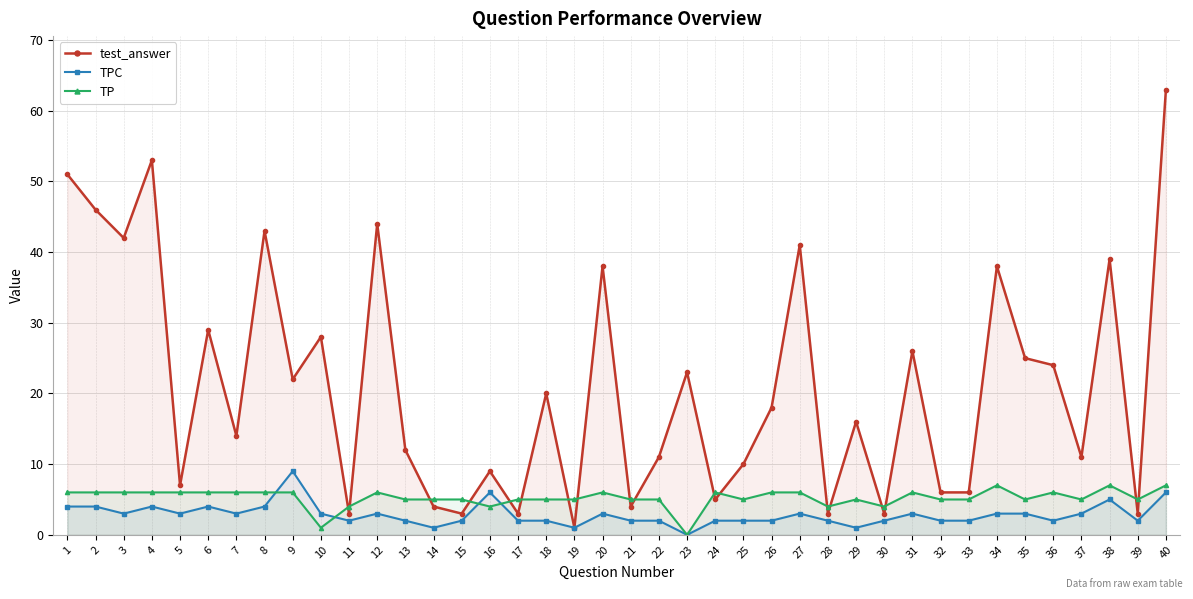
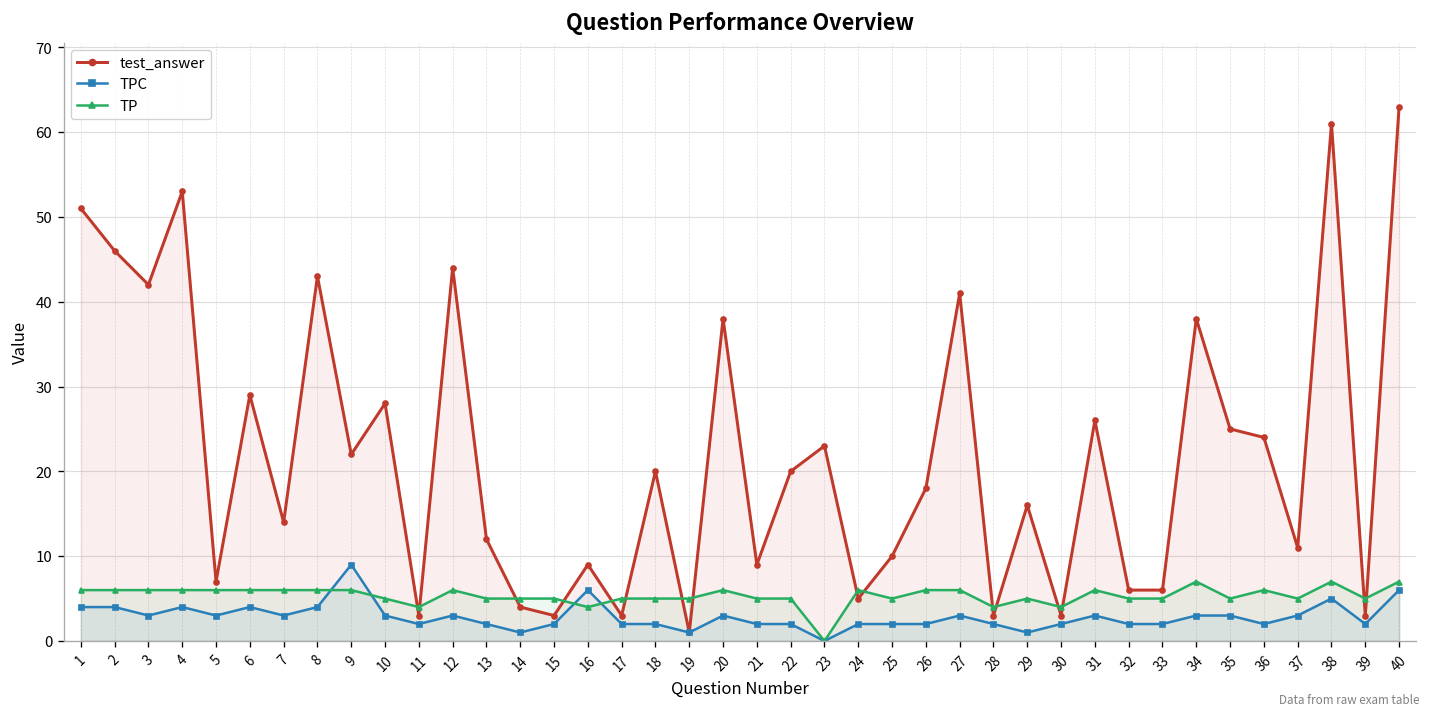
  {
    "test_answer": {
      "1": 51,
      "2": 46,
      "3": 42,
      "4": 53,
      "5": 7,
      "6": 29,
      "7": 14,
      "8": 43,
      "9": 22,
      "10": 28,
      "11": 3,
      "12": 44,
      "13": 12,
      "14": 4,
      "15": 3,
      "16": 9,
      "17": 3,
      "18": 20,
      "20": 38,
-     "21": 4,
-     "22": 11,
+     "21": 9,
+     "22": 20,
      "23": 23,
      "24": 5,
      "25": 10,
      "26": 18,
      "27": 41,
      "28": 3,
      "29": 16,
      "30": 3,
      "31": 26,
      "32": 6,
      "33": 6,
      "34": 38,
      "35": 25,
      "36": 24,
      "37": 11,
-     "38": 39,
+     "38": 61,
      "39": 3,
      "40": 63
    },
    "TPC": {
      "1": 4,
      "2": 4,
      "3": 3,
      "4": 4,
      "5": 3,
      "6": 4,
      "7": 3,
      "8": 4,
      "9": 9,
      "10": 3,
      "11": 2,
      "12": 3,
      "13": 2,
      "14": 1,
      "15": 2,
      "16": 6,
      "17": 2,
      "18": 2,
      "20": 3,
      "21": 2,
      "22": 2,
      "24": 2,
      "25": 2,
      "26": 2,
      "27": 3,
      "28": 2,
      "29": 1,
      "30": 2,
      "31": 3,
      "32": 2,
      "33": 2,
      "34": 3,
      "35": 3,
      "36": 2,
      "37": 3,
      "38": 5,
      "39": 2,
      "40": 6
    },
    "TP": {
      "1": 6,
      "2": 6,
      "3": 6,
      "4": 6,
      "5": 6,
      "6": 6,
      "7": 6,
      "8": 6,
      "9": 6,
-     "10": 1,
+     "10": 5,
      "11": 4,
      "12": 6,
      "13": 5,
      "14": 5,
      "15": 5,
      "16": 4,
      "17": 5,
      "18": 5,
      "19": 5,
      "20": 6,
      "21": 5,
      "22": 5,
      "24": 6,
      "25": 5,
      "26": 6,
      "27": 6,
      "28": 4,
      "29": 5,
      "30": 4,
      "31": 6,
      "32": 5,
      "33": 5,
      "34": 7,
      "35": 5,
      "36": 6,
      "37": 5,
      "38": 7,
      "39": 5,
      "40": 7
    }
  }
